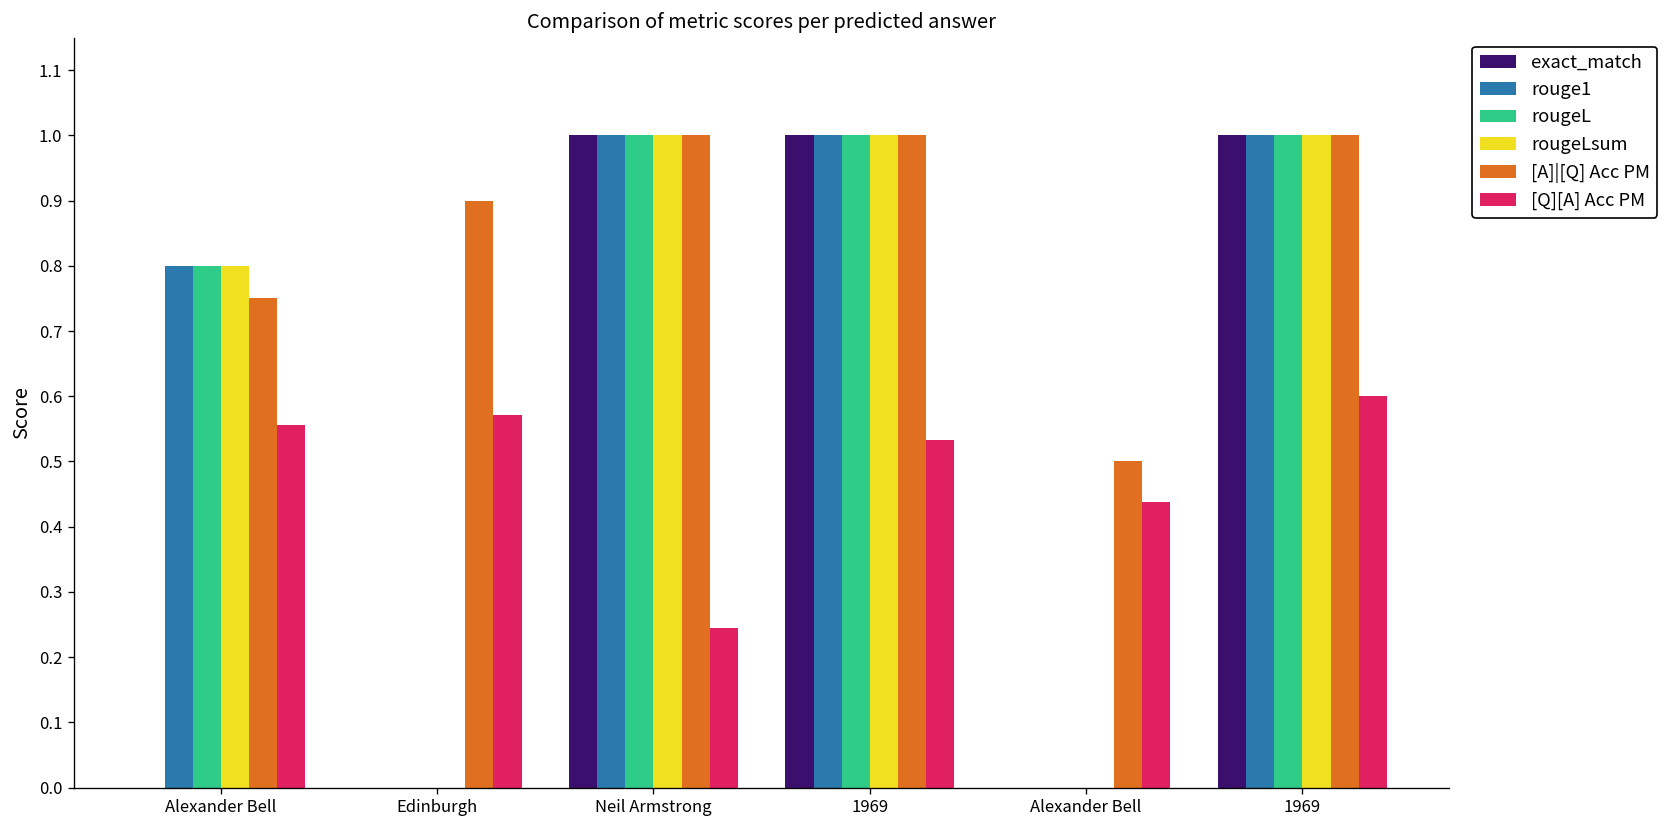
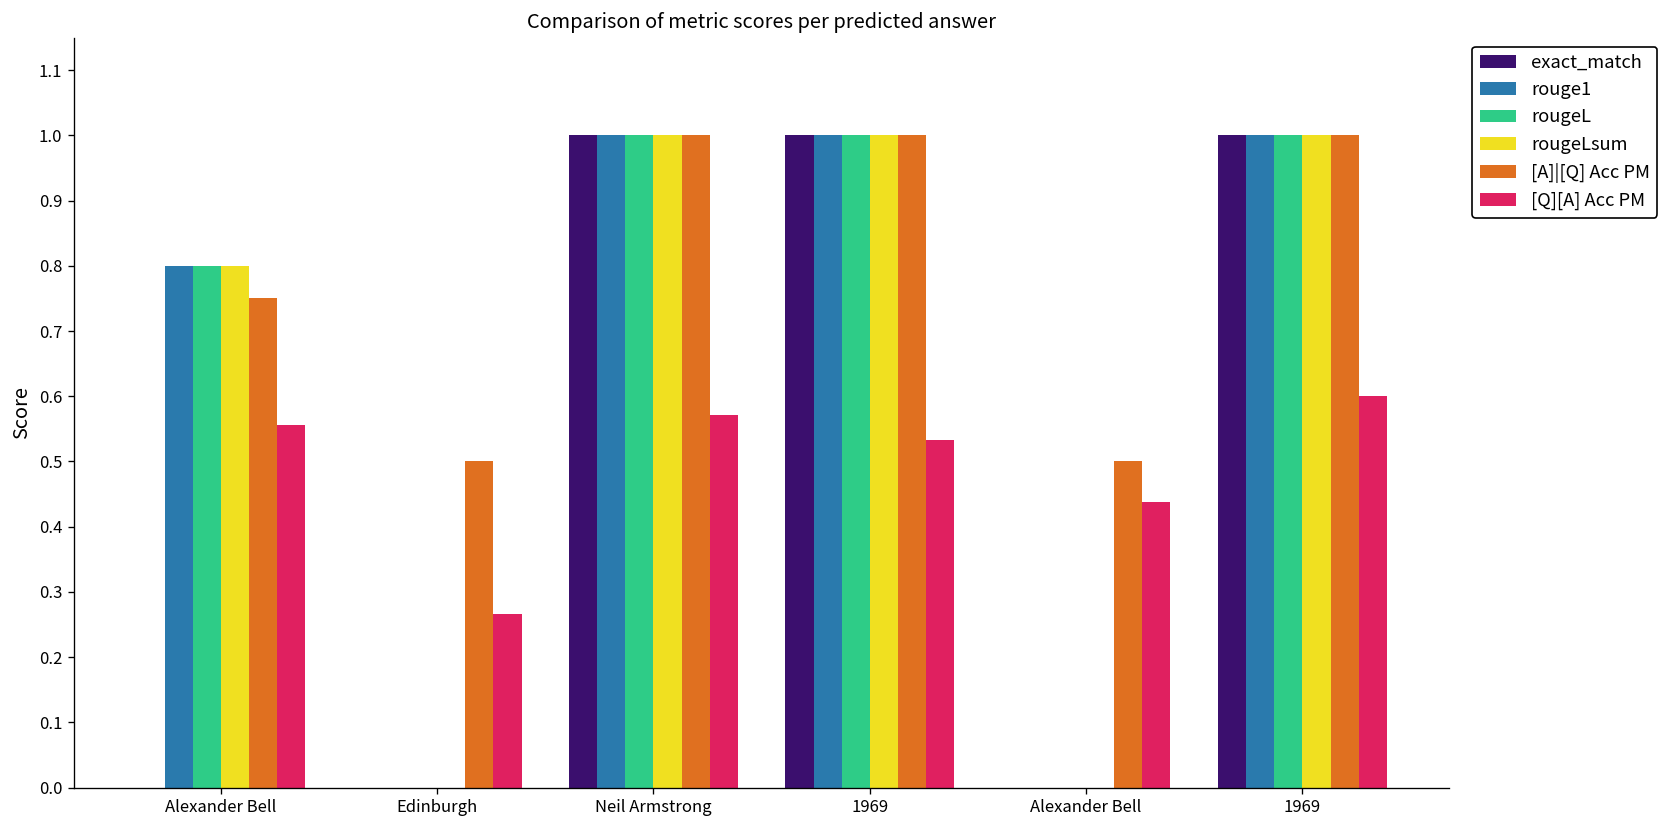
  {
    "exact_match": {
      "Edinburgh": 0.00,
      "Neil Armstrong": 1.00
    },
    "rouge1": {
      "Edinburgh": 0.00,
      "Neil Armstrong": 1.00
    },
    "rougeL": {
      "Edinburgh": 0.00,
      "Neil Armstrong": 1.00
    },
    "rougeLsum": {
      "Edinburgh": 0.00,
      "Neil Armstrong": 1.00
    },
    "[A]|[Q] Acc PM": {
-     "Edinburgh": 0.9,
+     "Edinburgh": 0.5,
      "Neil Armstrong": 1.0
    },
    "[Q][A] Acc PM": {
-     "Edinburgh": 0.57,
-     "Neil Armstrong": 0.24
+     "Edinburgh": 0.27,
+     "Neil Armstrong": 0.57
    }
  }
